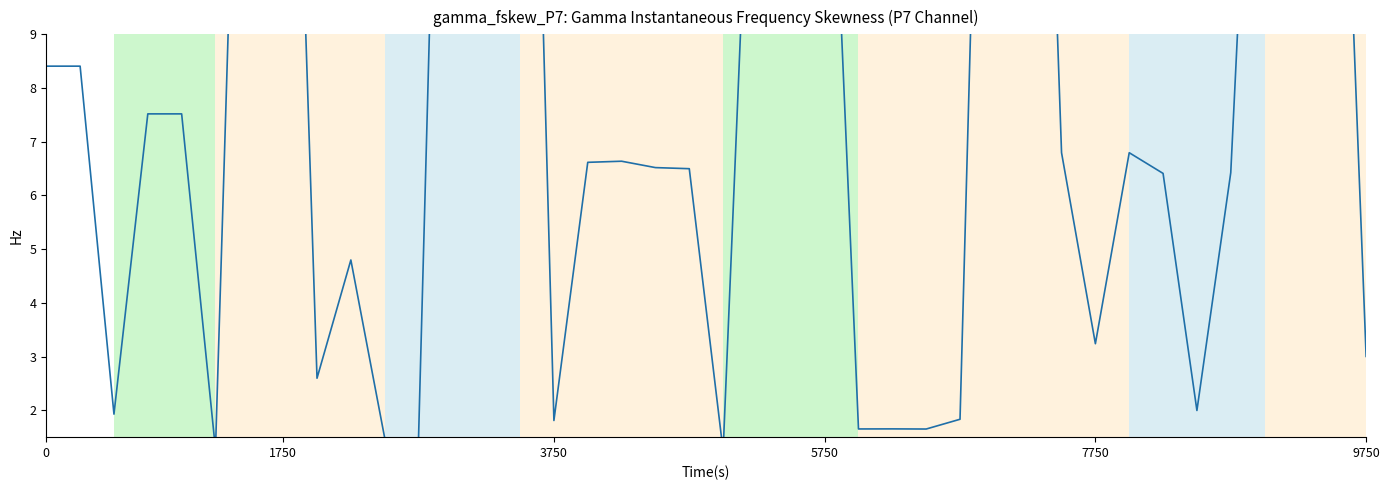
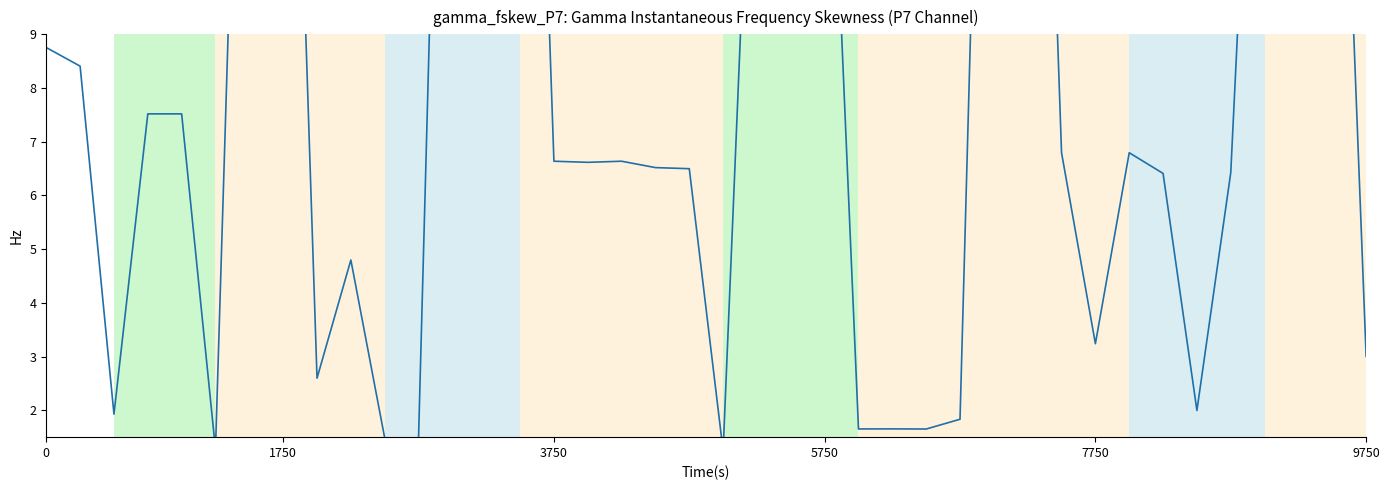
  {
-   "0": 8.4,
-   "3750": 1.8,
+   "0": 8.8,
+   "3750": 6.6,
    "7750": 3.2,
    "9750": 3.0
  }
